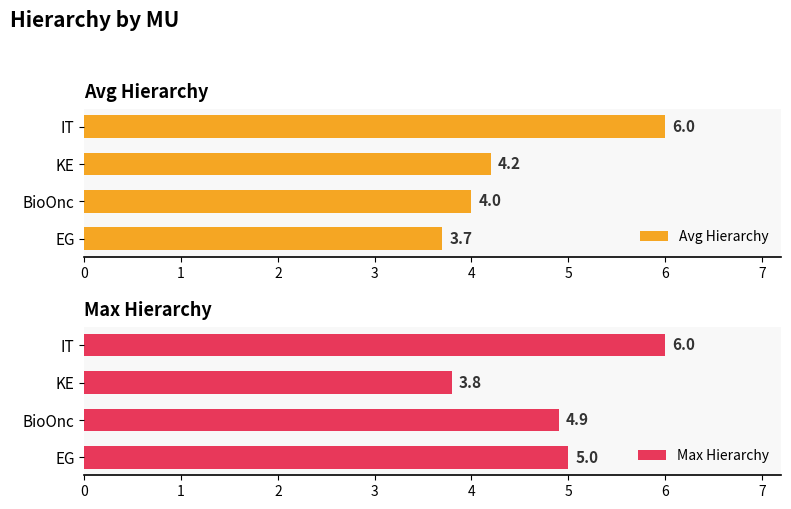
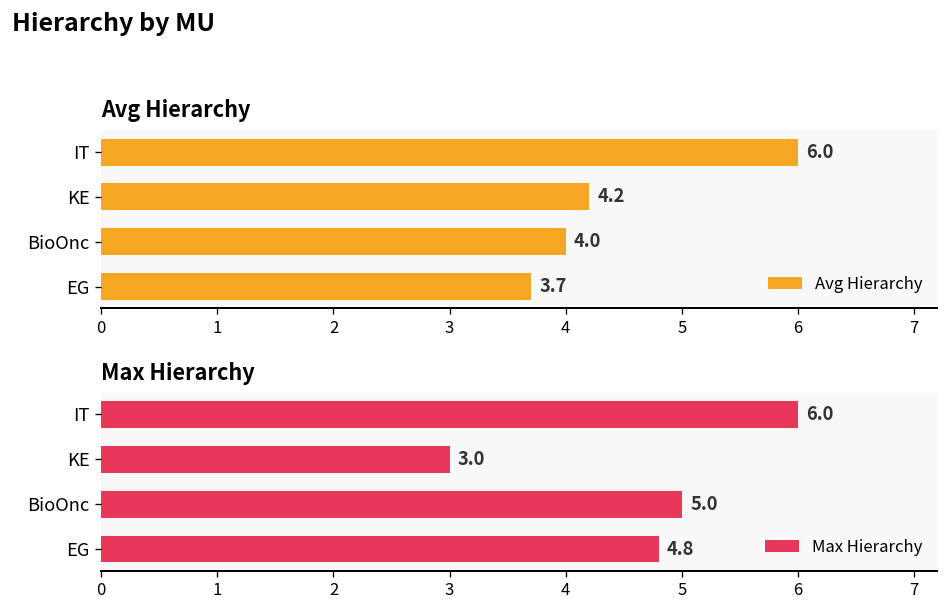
  {
    "Avg Hierarchy": {
      "IT": 6.0,
      "KE": 4.2,
      "BioOnc": 4.0,
      "EG": 3.7
    },
    "Max Hierarchy": {
      "IT": 6.0,
-     "KE": 3.8,
-     "BioOnc": 4.9,
-     "EG": 5.0
+     "KE": 3.0,
+     "BioOnc": 5.0,
+     "EG": 4.8
    }
  }
